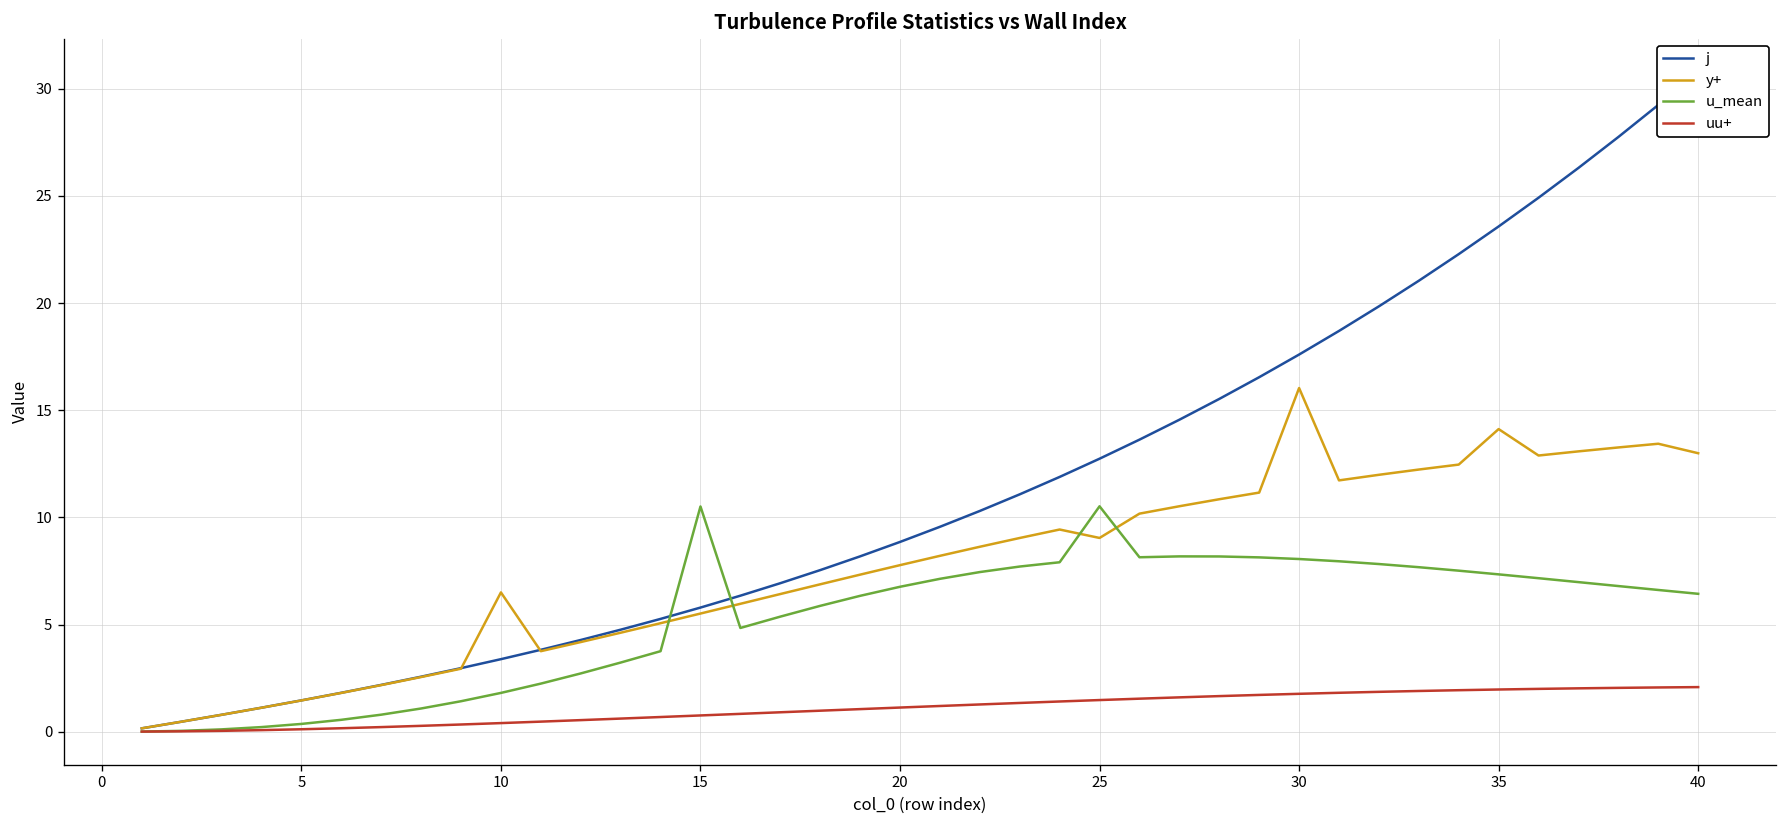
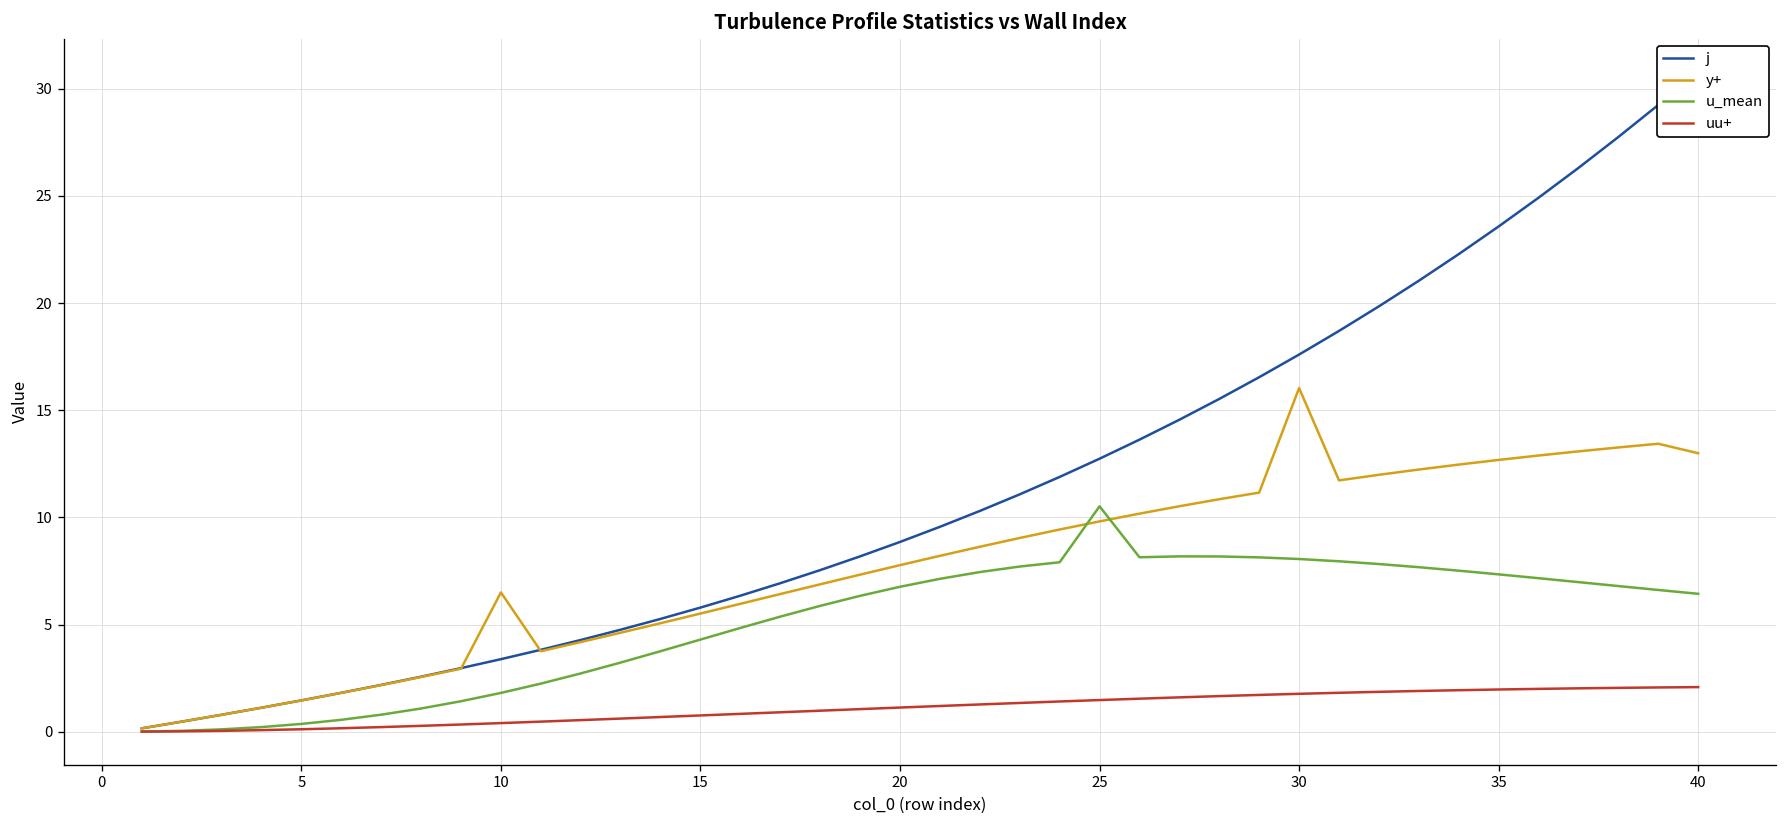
  {
    "j": {
      "10": 3.4,
      "15": 5.8,
      "20": 8.9,
      "25": 12.7,
      "30": 17.6,
      "35": 23.6
    },
    "y+": {
      "10": 6.5,
      "15": 5.5,
      "20": 7.8,
-     "25": 9.0,
+     "25": 9.8,
      "30": 16.0,
-     "35": 14.1,
+     "35": 12.7,
      "40": 13.0
    },
    "u_mean": {
      "5": 0.4,
      "10": 1.8,
-     "15": 10.5,
+     "15": 4.3,
      "20": 6.8,
      "25": 10.5,
      "30": 8.1,
      "35": 7.3,
      "40": 6.4
    },
    "uu+": {
      "5": 0.1,
      "10": 0.4,
      "15": 0.8,
      "20": 1.1,
      "25": 1.5,
      "30": 1.8,
      "35": 2.0,
      "40": 2.1
    }
  }
